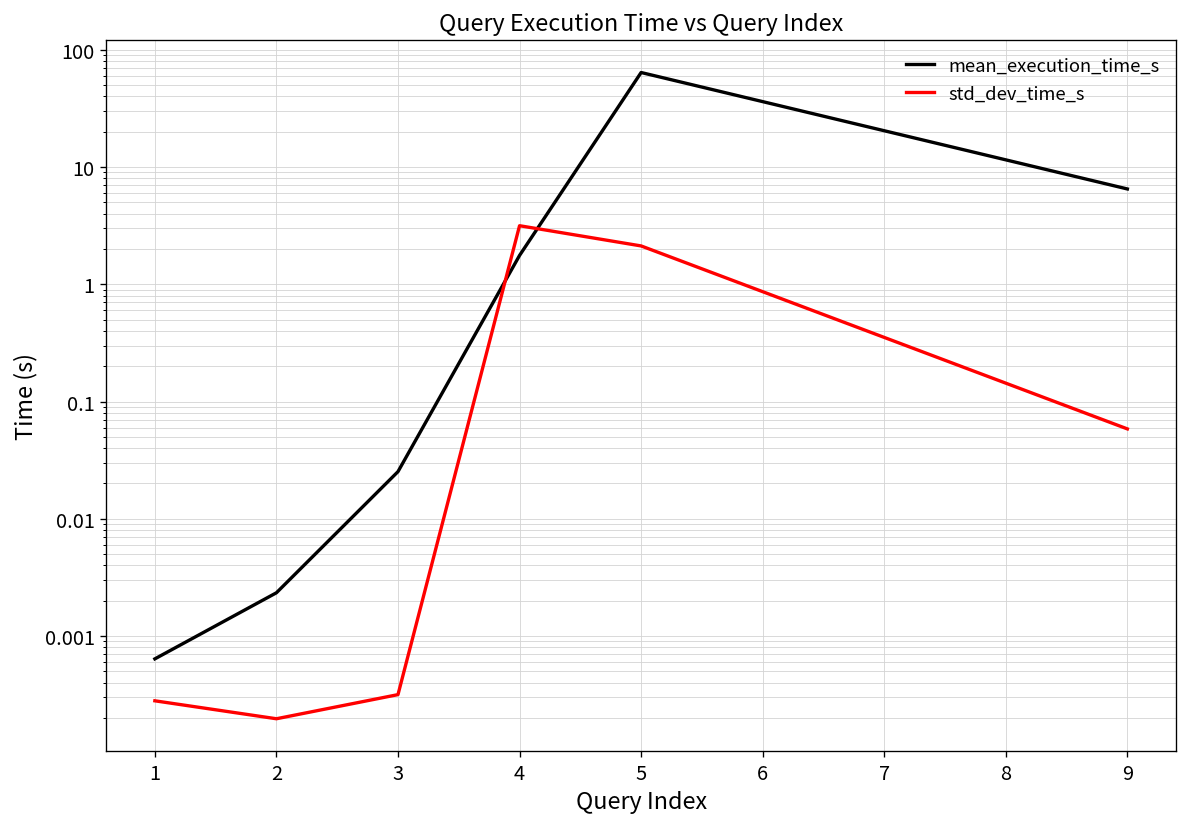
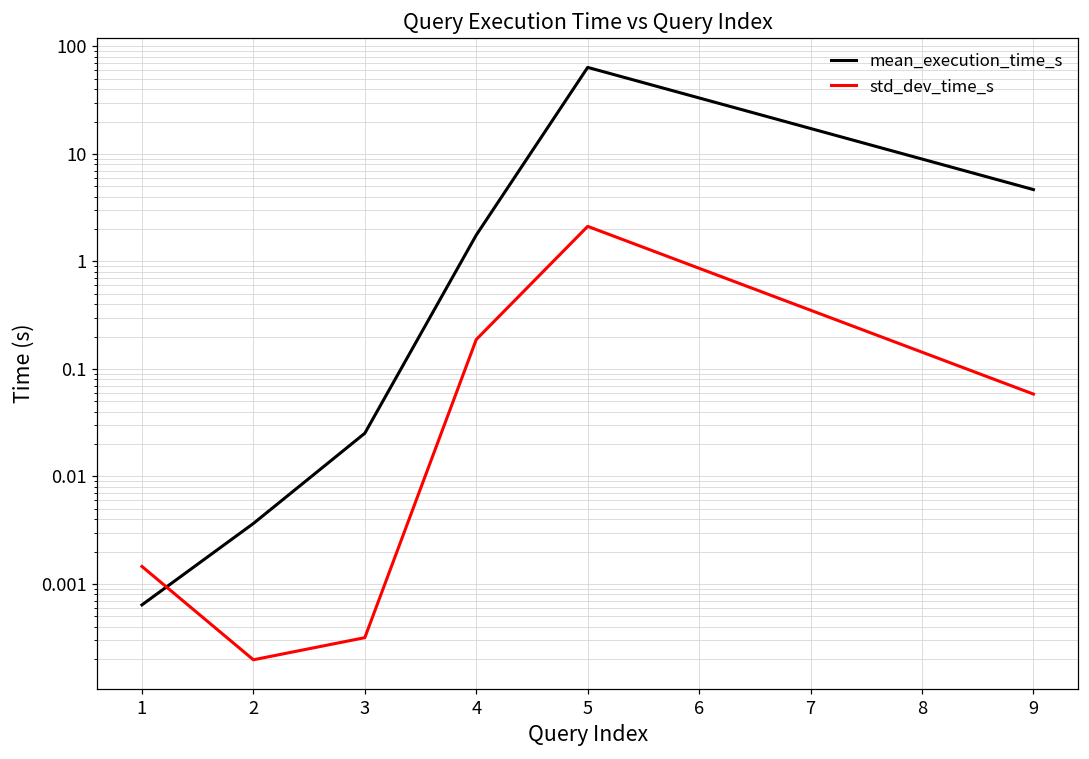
  {
    "mean_execution_time_s": {
      "1": 0.0006,
-     "2": 0.0023,
+     "2": 0.0037,
      "3": 0.025,
      "4": 1.8,
      "5": 60,
-     "9": 6
+     "9": 5
    },
    "std_dev_time_s": {
-     "1": 0.00028,
+     "1": 0.0015,
      "2": 0.00020,
      "3": 0.00032,
-     "4": 3.2,
+     "4": 0.19,
      "5": 2.1,
      "9": 0.06
    }
  }
